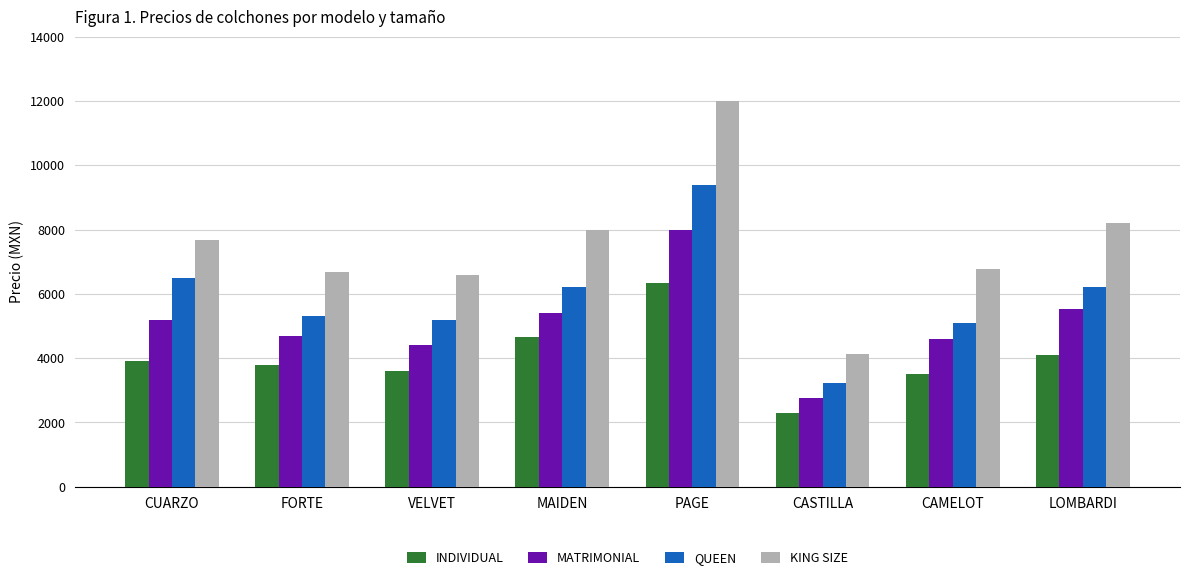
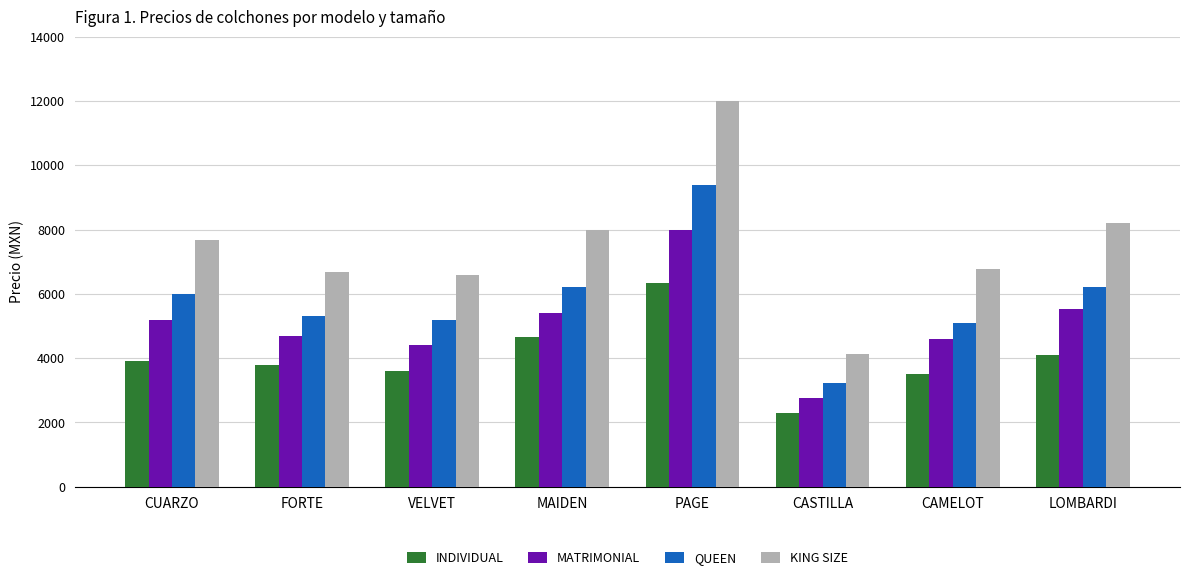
  {
    "INDIVIDUAL": {
      "CUARZO": 3900,
      "FORTE": 3800,
      "VELVET": 3600,
      "MAIDEN": 4700,
      "PAGE": 6300,
      "CASTILLA": 2300,
      "CAMELOT": 3500,
      "LOMBARDI": 4100
    },
    "MATRIMONIAL": {
      "CUARZO": 5200,
      "FORTE": 4700,
      "VELVET": 4400,
      "MAIDEN": 5400,
      "PAGE": 8000,
      "CASTILLA": 2800,
      "CAMELOT": 4600,
      "LOMBARDI": 5500
    },
    "QUEEN": {
-     "CUARZO": 6500,
+     "CUARZO": 6000,
      "FORTE": 5300,
      "VELVET": 5200,
      "MAIDEN": 6200,
      "PAGE": 9400,
      "CASTILLA": 3200,
      "CAMELOT": 5100,
      "LOMBARDI": 6200
    },
    "KING SIZE": {
      "CUARZO": 7700,
      "FORTE": 6700,
      "VELVET": 6600,
      "MAIDEN": 8000,
      "PAGE": 12000,
      "CASTILLA": 4100,
      "CAMELOT": 6800,
      "LOMBARDI": 8200
    }
  }
